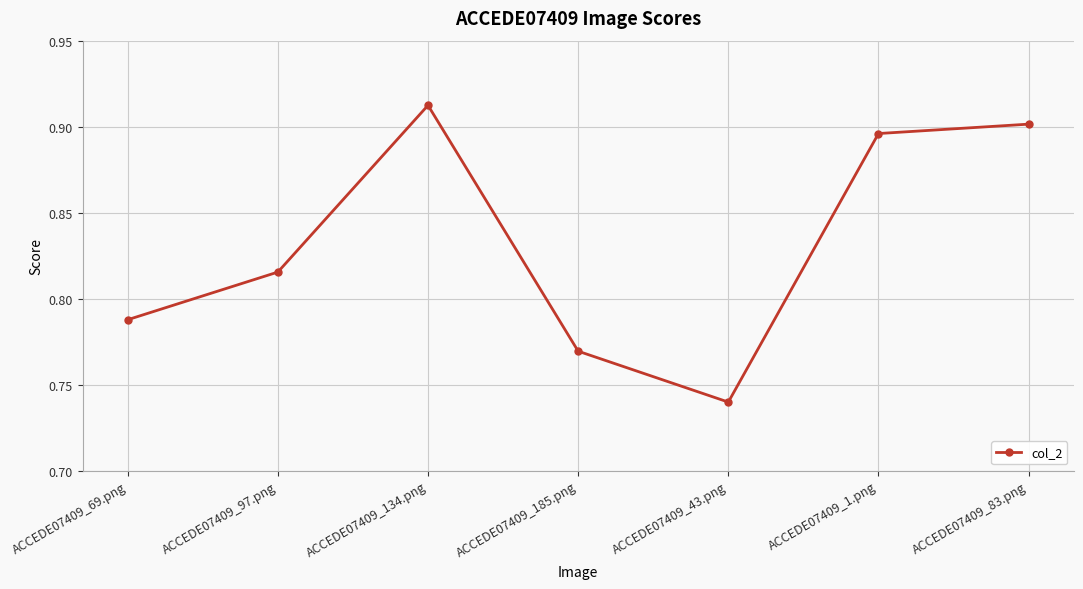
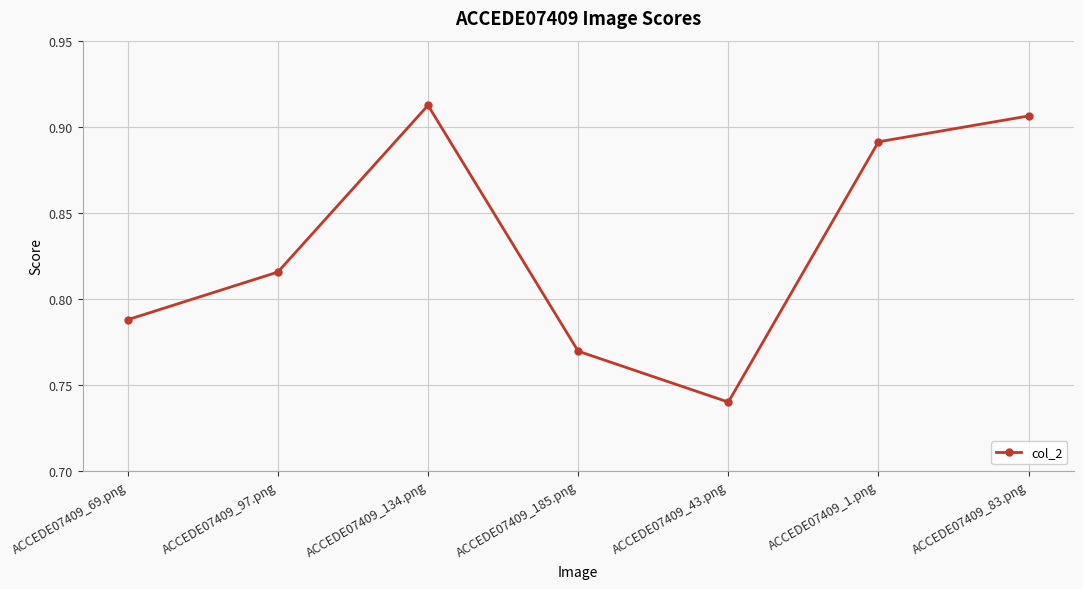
  {
    "ACCEDE07409_69.png": 0.788,
    "ACCEDE07409_97.png": 0.815,
    "ACCEDE07409_134.png": 0.912,
    "ACCEDE07409_185.png": 0.769,
    "ACCEDE07409_43.png": 0.740,
-   "ACCEDE07409_1.png": 0.896,
-   "ACCEDE07409_83.png": 0.901
+   "ACCEDE07409_1.png": 0.891,
+   "ACCEDE07409_83.png": 0.906
  }
